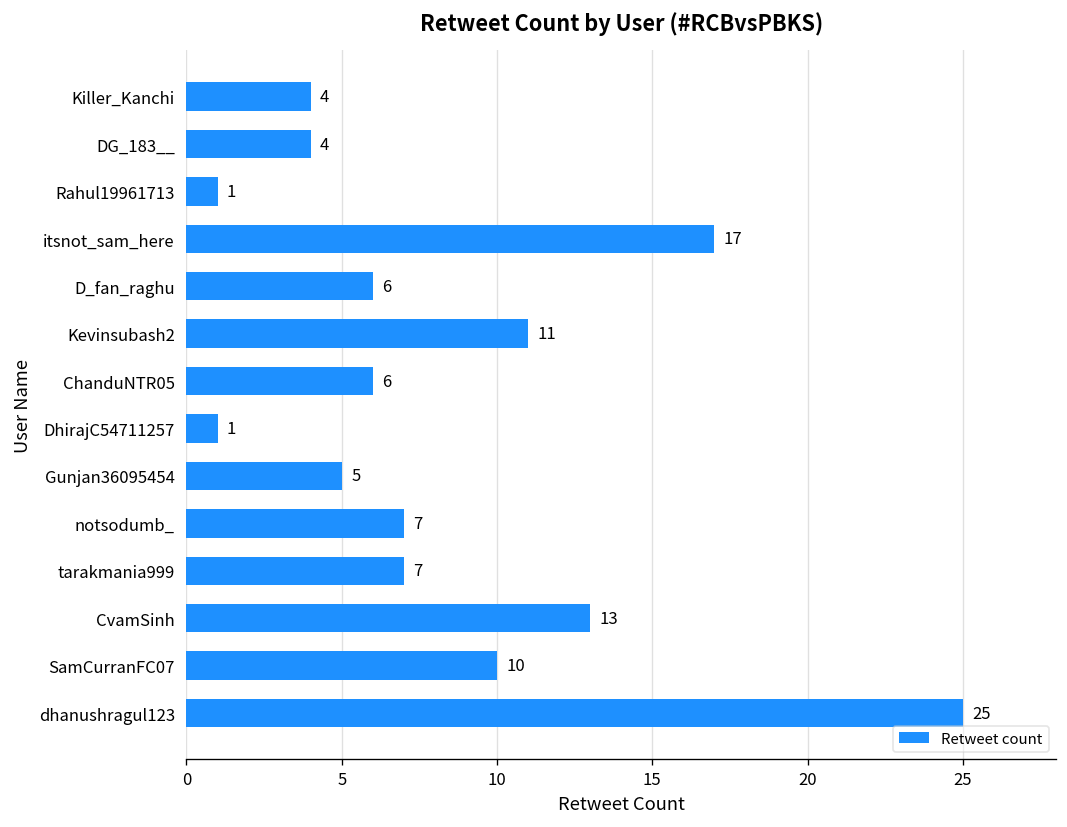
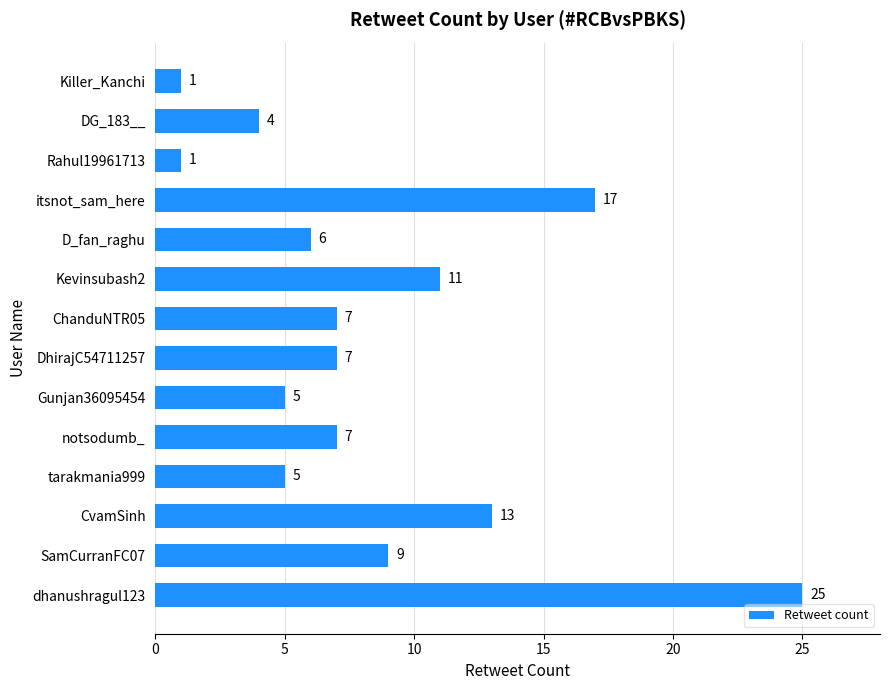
  {
-   "Killer_Kanchi": 4,
+   "Killer_Kanchi": 1,
    "DG_183__": 4,
    "Rahul19961713": 1,
    "itsnot_sam_here": 17,
    "D_fan_raghu": 6,
    "Kevinsubash2": 11,
-   "ChanduNTR05": 6,
-   "DhirajC54711257": 1,
+   "ChanduNTR05": 7,
+   "DhirajC54711257": 7,
    "Gunjan36095454": 5,
    "notsodumb_": 7,
-   "tarakmania999": 7,
+   "tarakmania999": 5,
    "CvamSinh": 13,
-   "SamCurranFC07": 10,
+   "SamCurranFC07": 9,
    "dhanushragul123": 25
  }
